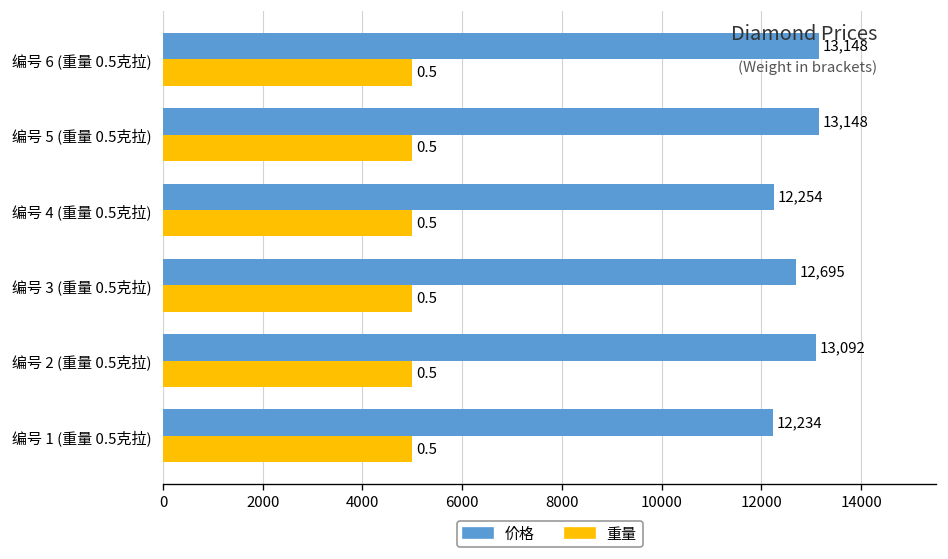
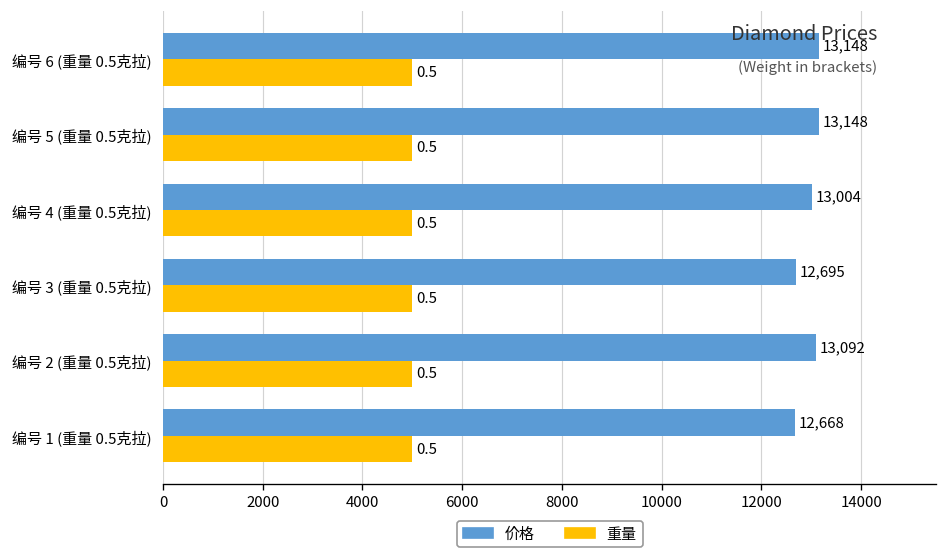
  {
    "价格": {
      "编号 6 (重量 0.5克拉)": "13,148",
      "编号 5 (重量 0.5克拉)": "13,148",
-     "编号 4 (重量 0.5克拉)": "12,254",
+     "编号 4 (重量 0.5克拉)": "13,004",
      "编号 3 (重量 0.5克拉)": "12,695",
      "编号 2 (重量 0.5克拉)": "13,092",
-     "编号 1 (重量 0.5克拉)": "12,234"
+     "编号 1 (重量 0.5克拉)": "12,668"
    }
  }
